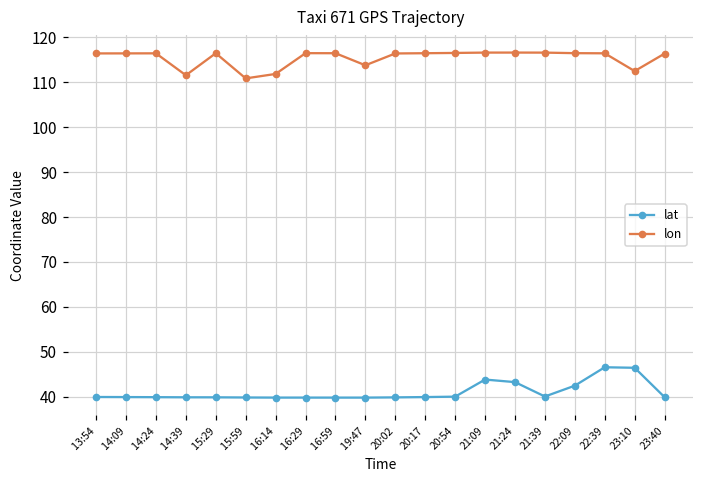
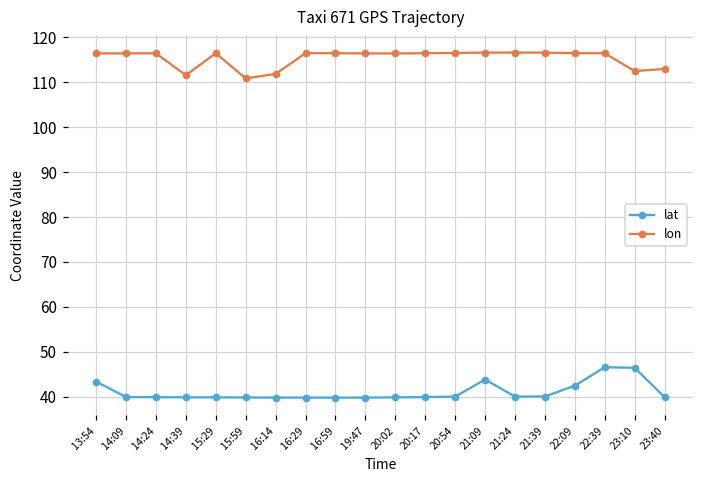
  {
    "lat": {
-     "13:54": 40,
+     "13:54": 43,
      "14:09": 40,
      "14:24": 40,
      "14:39": 40,
      "15:29": 40,
      "15:59": 40,
      "16:14": 40,
      "16:29": 40,
      "16:59": 40,
      "19:47": 40,
      "20:02": 40,
      "20:17": 40,
      "20:54": 40,
      "21:09": 44,
-     "21:24": 43,
+     "21:24": 40,
      "21:39": 40,
      "22:09": 42,
      "22:39": 47,
      "23:10": 46,
      "23:40": 40
    },
    "lon": {
      "13:54": 116,
      "14:09": 116,
      "14:24": 116,
      "14:39": 112,
      "15:29": 116,
      "15:59": 111,
      "16:14": 112,
      "16:29": 116,
      "16:59": 116,
-     "19:47": 114,
+     "19:47": 116,
      "20:02": 116,
      "20:17": 116,
      "20:54": 117,
      "21:09": 117,
      "21:24": 117,
      "21:39": 117,
      "22:09": 116,
      "22:39": 116,
      "23:10": 112,
-     "23:40": 116
+     "23:40": 113
    }
  }
